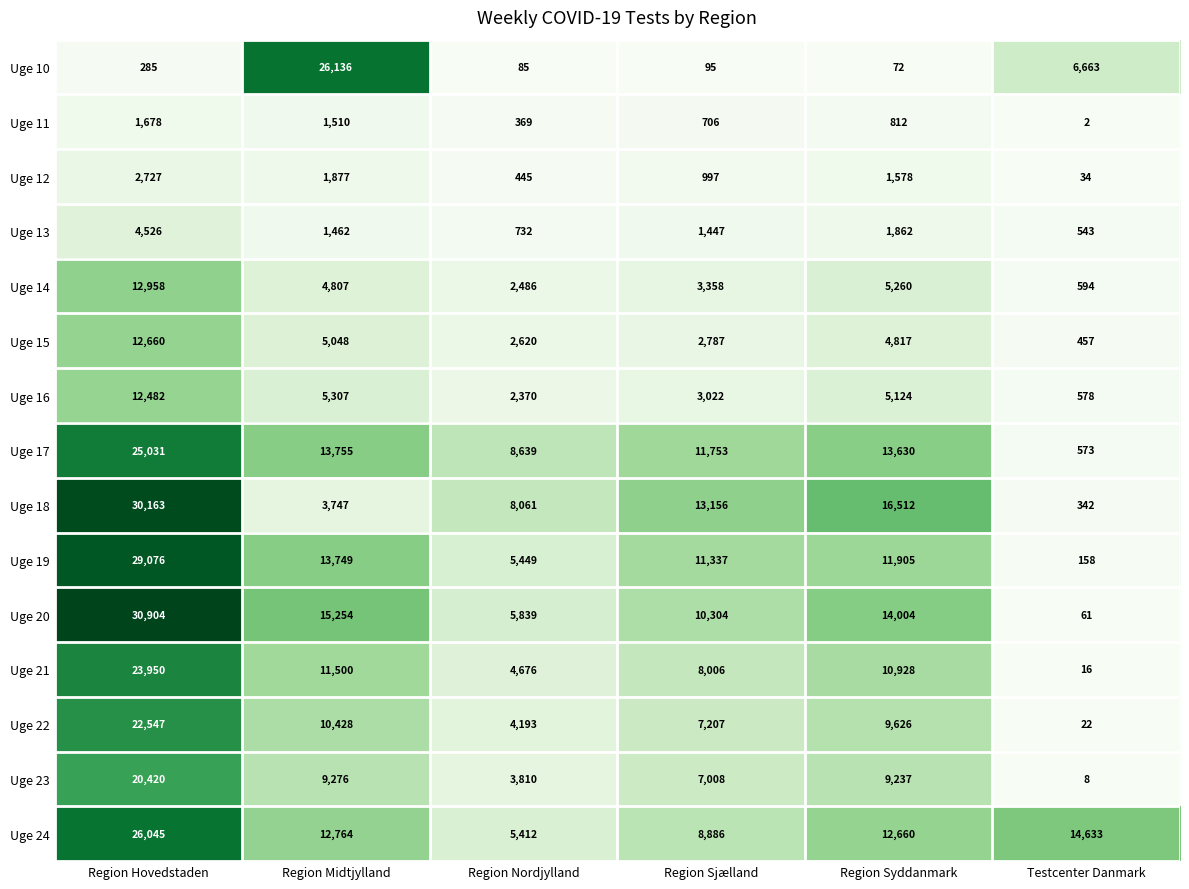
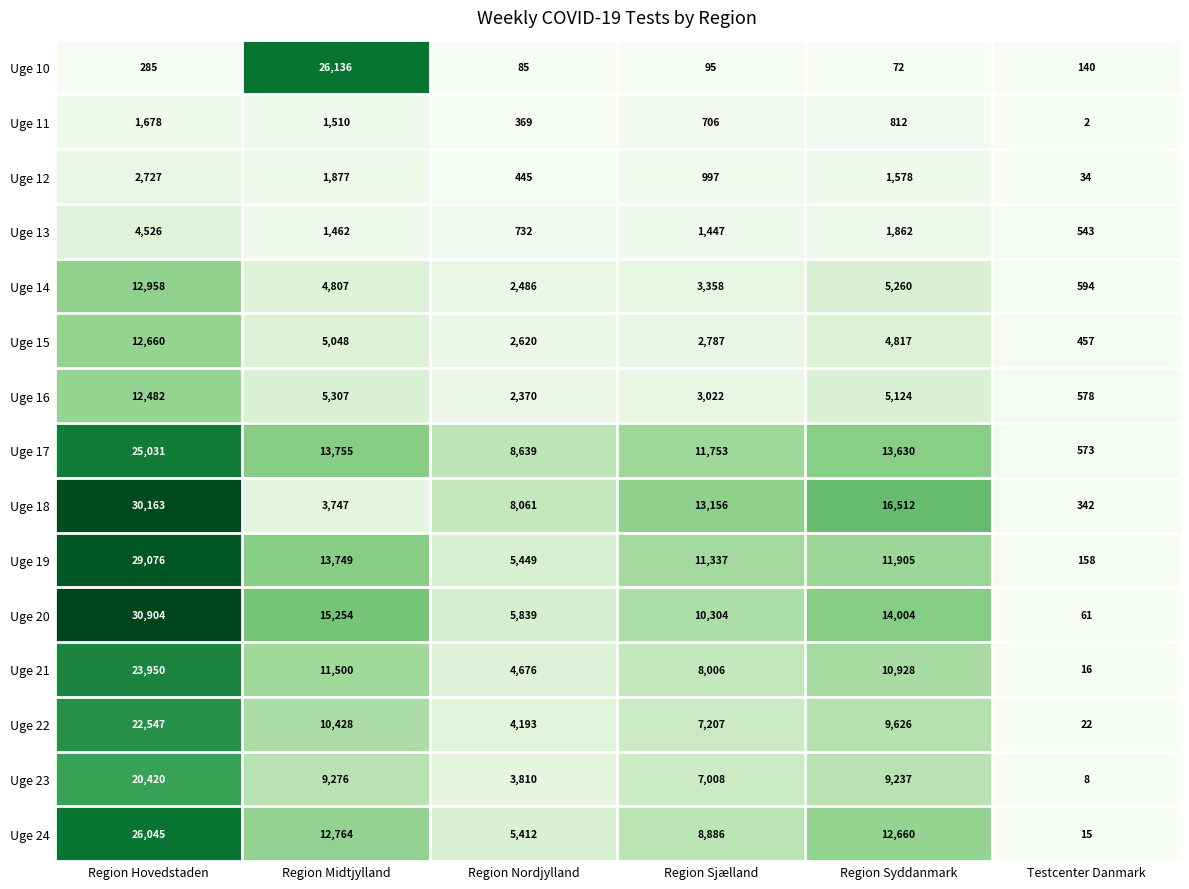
  {
    "Uge 10": {
      "Region Hovedstaden": "285",
      "Region Midtjylland": "26,136",
      "Region Nordjylland": "85",
      "Region Sjælland": "95",
      "Region Syddanmark": "72",
-     "Testcenter Danmark": "6,663"
+     "Testcenter Danmark": "140"
    },
    "Uge 11": {
      "Region Hovedstaden": "1,678",
      "Region Midtjylland": "1,510",
      "Region Nordjylland": "369",
      "Region Sjælland": "706",
      "Region Syddanmark": "812",
      "Testcenter Danmark": "2"
    },
    "Uge 12": {
      "Region Hovedstaden": "2,727",
      "Region Midtjylland": "1,877",
      "Region Nordjylland": "445",
      "Region Sjælland": "997",
      "Region Syddanmark": "1,578",
      "Testcenter Danmark": "34"
    },
    "Uge 13": {
      "Region Hovedstaden": "4,526",
      "Region Midtjylland": "1,462",
      "Region Nordjylland": "732",
      "Region Sjælland": "1,447",
      "Region Syddanmark": "1,862",
      "Testcenter Danmark": "543"
    },
    "Uge 14": {
      "Region Hovedstaden": "12,958",
      "Region Midtjylland": "4,807",
      "Region Nordjylland": "2,486",
      "Region Sjælland": "3,358",
      "Region Syddanmark": "5,260",
      "Testcenter Danmark": "594"
    },
    "Uge 15": {
      "Region Hovedstaden": "12,660",
      "Region Midtjylland": "5,048",
      "Region Nordjylland": "2,620",
      "Region Sjælland": "2,787",
      "Region Syddanmark": "4,817",
      "Testcenter Danmark": "457"
    },
    "Uge 16": {
      "Region Hovedstaden": "12,482",
      "Region Midtjylland": "5,307",
      "Region Nordjylland": "2,370",
      "Region Sjælland": "3,022",
      "Region Syddanmark": "5,124",
      "Testcenter Danmark": "578"
    },
    "Uge 17": {
      "Region Hovedstaden": "25,031",
      "Region Midtjylland": "13,755",
      "Region Nordjylland": "8,639",
      "Region Sjælland": "11,753",
      "Region Syddanmark": "13,630",
      "Testcenter Danmark": "573"
    },
    "Uge 18": {
      "Region Hovedstaden": "30,163",
      "Region Midtjylland": "3,747",
      "Region Nordjylland": "8,061",
      "Region Sjælland": "13,156",
      "Region Syddanmark": "16,512",
      "Testcenter Danmark": "342"
    },
    "Uge 19": {
      "Region Hovedstaden": "29,076",
      "Region Midtjylland": "13,749",
      "Region Nordjylland": "5,449",
      "Region Sjælland": "11,337",
      "Region Syddanmark": "11,905",
      "Testcenter Danmark": "158"
    },
    "Uge 20": {
      "Region Hovedstaden": "30,904",
      "Region Midtjylland": "15,254",
      "Region Nordjylland": "5,839",
      "Region Sjælland": "10,304",
      "Region Syddanmark": "14,004",
      "Testcenter Danmark": "61"
    },
    "Uge 21": {
      "Region Hovedstaden": "23,950",
      "Region Midtjylland": "11,500",
      "Region Nordjylland": "4,676",
      "Region Sjælland": "8,006",
      "Region Syddanmark": "10,928",
      "Testcenter Danmark": "16"
    },
    "Uge 22": {
      "Region Hovedstaden": "22,547",
      "Region Midtjylland": "10,428",
      "Region Nordjylland": "4,193",
      "Region Sjælland": "7,207",
      "Region Syddanmark": "9,626",
      "Testcenter Danmark": "22"
    },
    "Uge 23": {
      "Region Hovedstaden": "20,420",
      "Region Midtjylland": "9,276",
      "Region Nordjylland": "3,810",
      "Region Sjælland": "7,008",
      "Region Syddanmark": "9,237",
      "Testcenter Danmark": "8"
    },
    "Uge 24": {
      "Region Hovedstaden": "26,045",
      "Region Midtjylland": "12,764",
      "Region Nordjylland": "5,412",
      "Region Sjælland": "8,886",
      "Region Syddanmark": "12,660",
-     "Testcenter Danmark": "14,633"
+     "Testcenter Danmark": "15"
    }
  }
